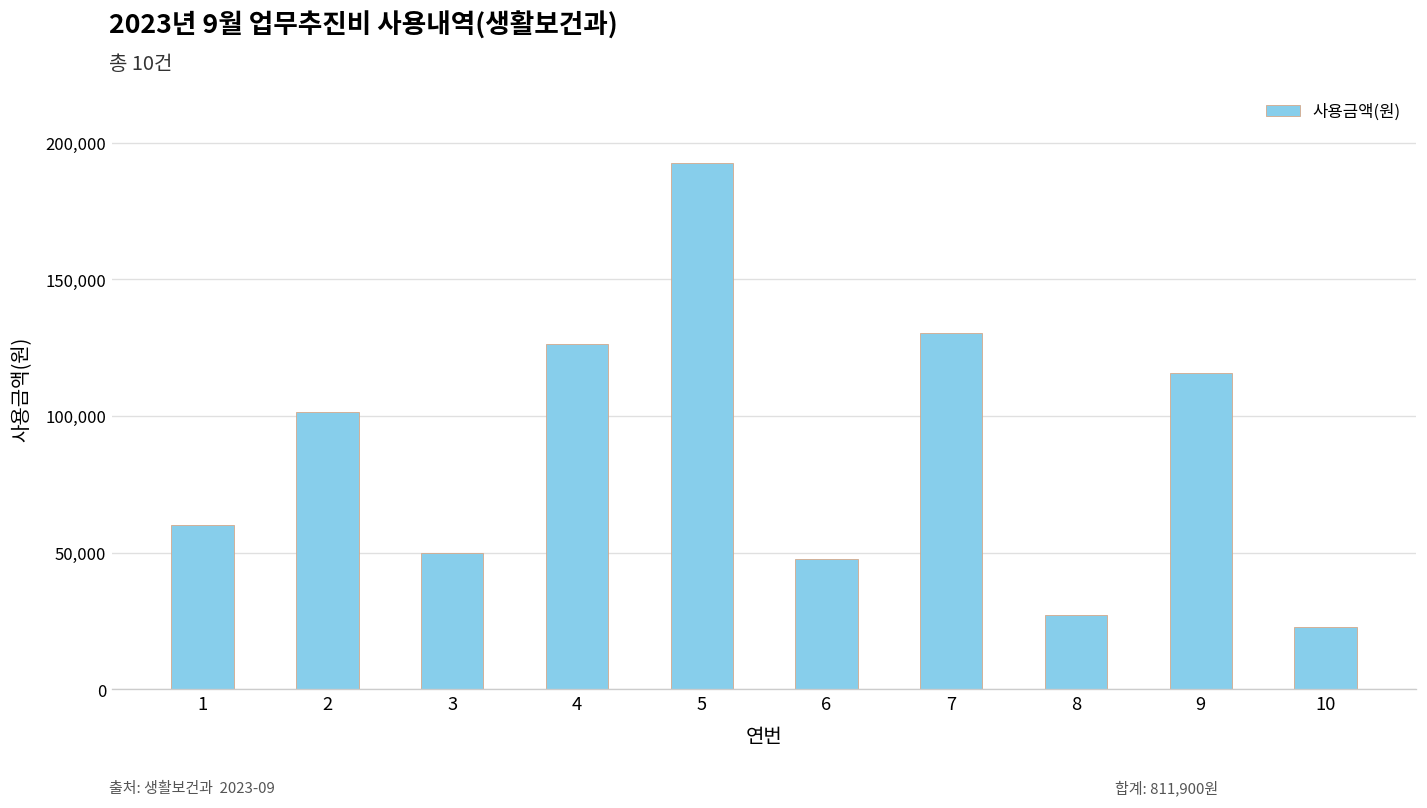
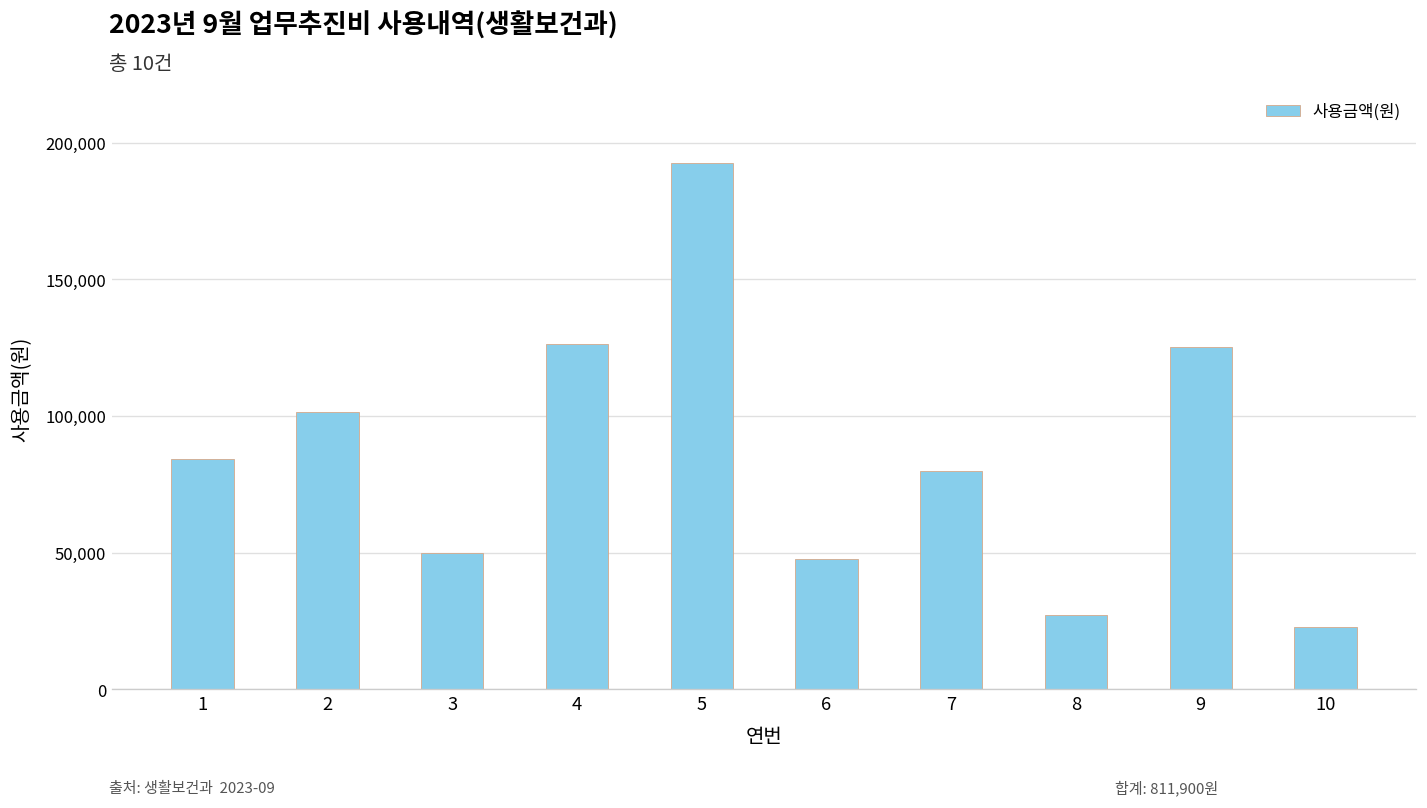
  {
-   "1": "60,000",
+   "1": "84,000",
    "2": "101,000",
    "3": "50,000",
    "4": "126,000",
    "5": "193,000",
    "6": "48,000",
-   "7": "130,000",
+   "7": "80,000",
    "8": "27,000",
-   "9": "116,000",
+   "9": "125,000",
    "10": "23,000"
  }
